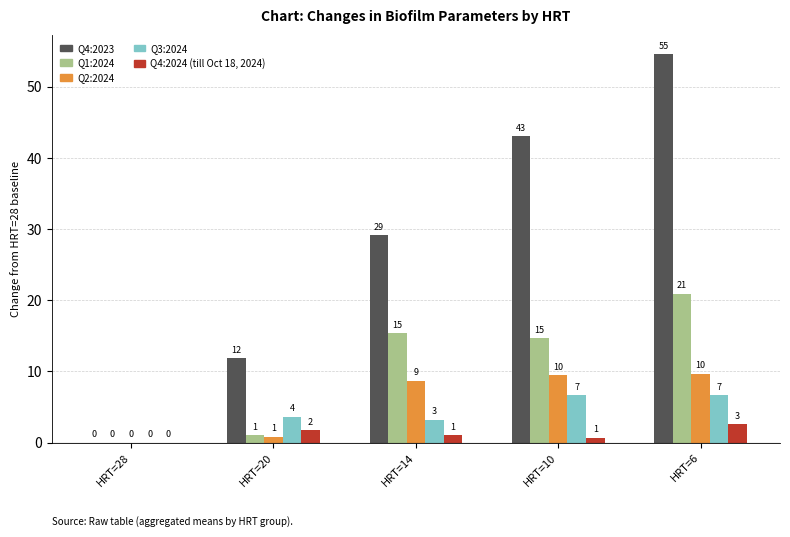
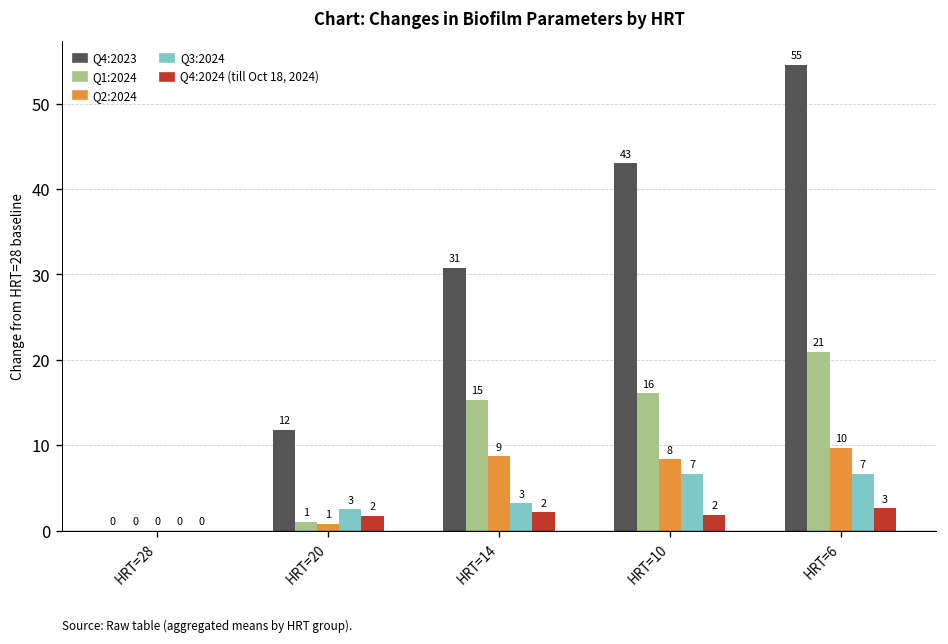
  {
    "Q4:2023": {
      "HRT=28": 0,
      "HRT=20": 12,
-     "HRT=14": 29,
+     "HRT=14": 31,
      "HRT=10": 43,
      "HRT=6": 55
    },
    "Q1:2024": {
      "HRT=28": 0,
      "HRT=20": 1,
      "HRT=14": 15,
-     "HRT=10": 15,
+     "HRT=10": 16,
      "HRT=6": 21
    },
    "Q2:2024": {
      "HRT=28": 0,
      "HRT=20": 1,
      "HRT=14": 9,
-     "HRT=10": 10,
+     "HRT=10": 8,
      "HRT=6": 10
    },
    "Q3:2024": {
      "HRT=28": 0,
-     "HRT=20": 4,
+     "HRT=20": 3,
      "HRT=14": 3,
      "HRT=10": 7,
      "HRT=6": 7
    },
    "Q4:2024 (till Oct 18, 2024)": {
      "HRT=28": 0,
      "HRT=20": 2,
-     "HRT=14": 1,
-     "HRT=10": 1,
+     "HRT=14": 2,
+     "HRT=10": 2,
      "HRT=6": 3
    }
  }
